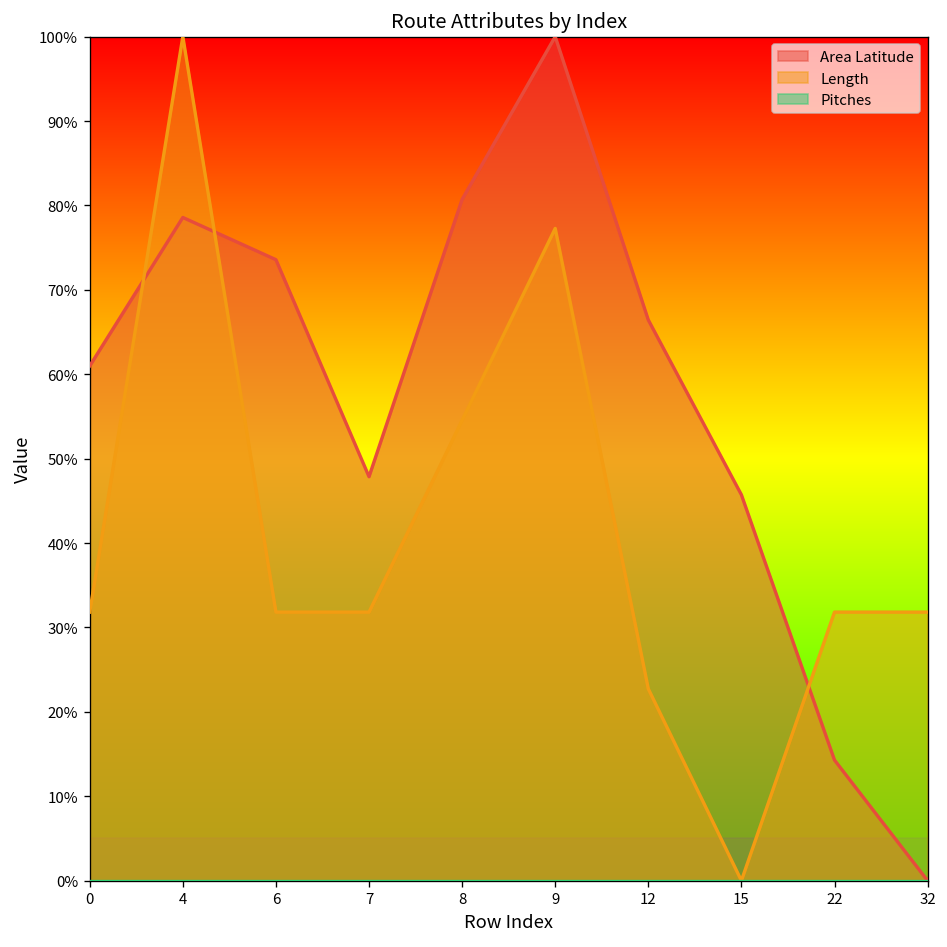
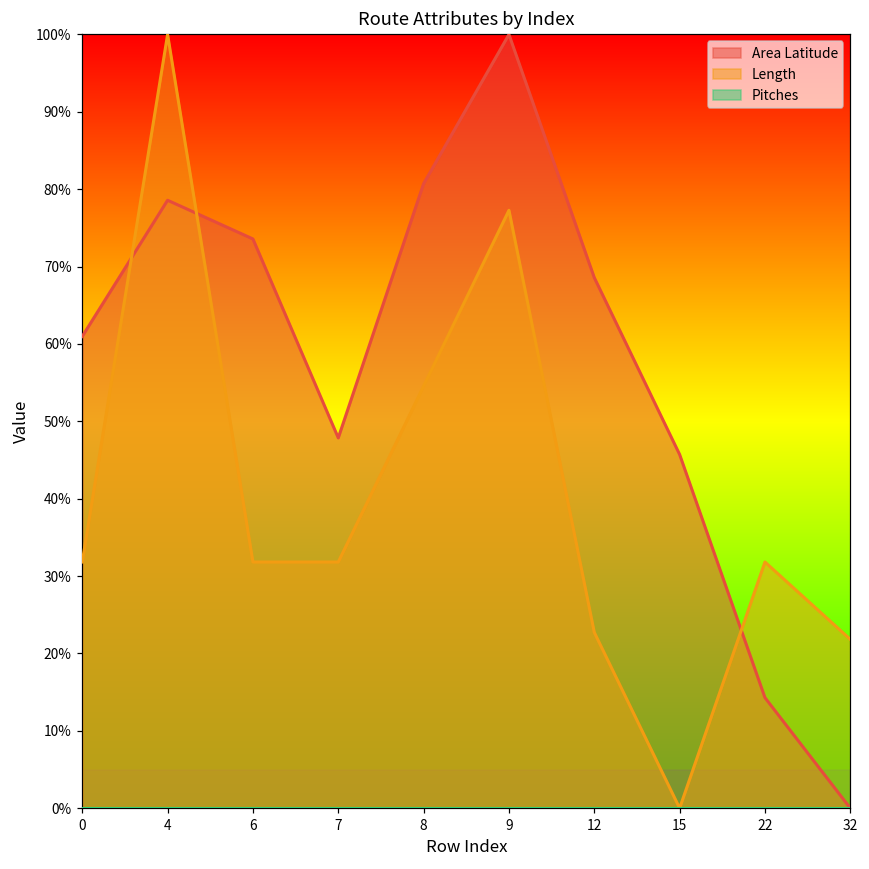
  {
    "Area Latitude": {
      "0": "61%",
      "4": "79%",
      "6": "74%",
      "7": "48%",
      "8": "81%",
      "9": "100%",
-     "12": "66%",
+     "12": "69%",
      "15": "46%",
      "22": "14%"
    },
    "Length": {
      "0": "32%",
      "4": "100%",
      "6": "32%",
      "7": "32%",
      "8": "55%",
      "9": "77%",
      "12": "23%",
      "22": "32%",
-     "32": "32%"
+     "32": "22%"
    },
    "Pitches": {
      "0": "0%",
      "4": "0%",
      "6": "0%",
      "7": "0%",
      "8": "0%",
      "9": "0%",
      "12": "0%",
      "22": "0%"
    }
  }
